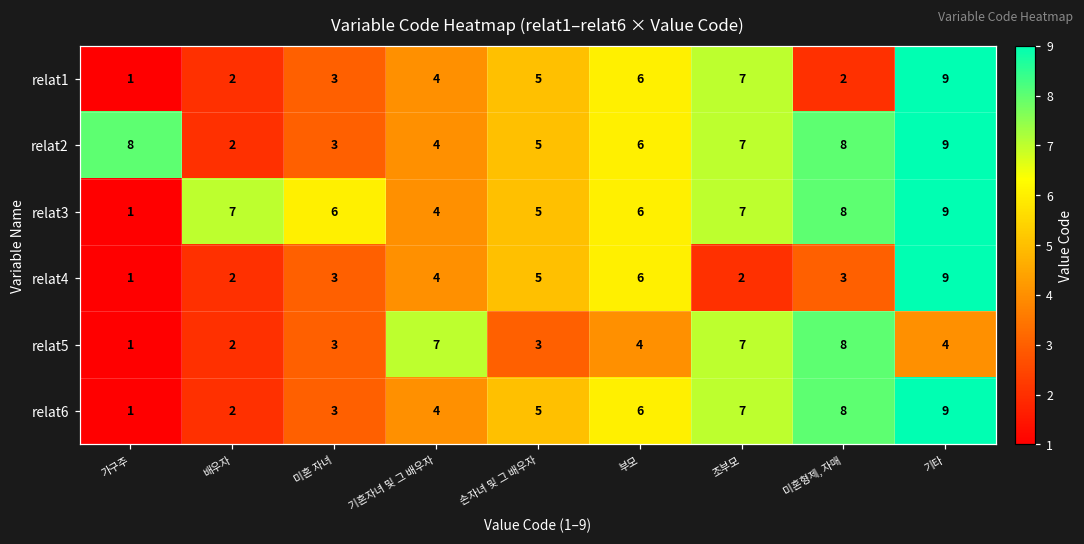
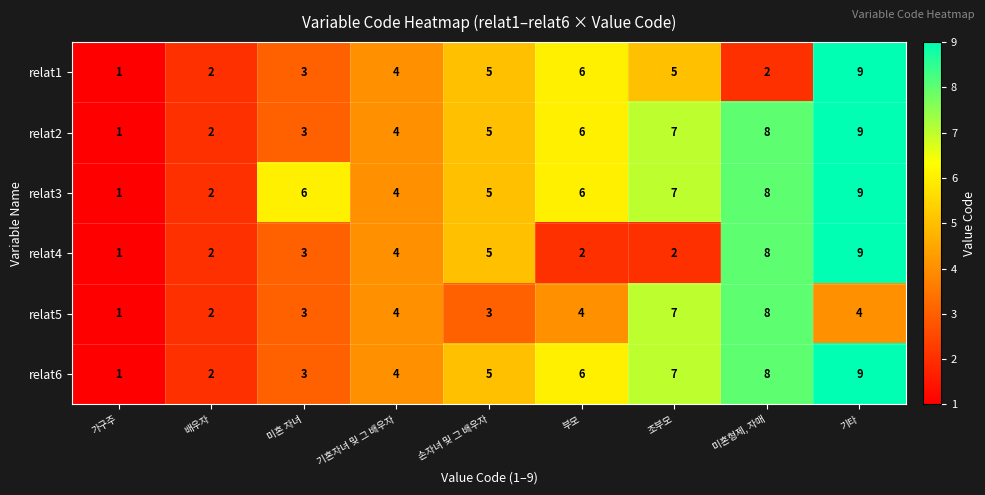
  {
    "relat1": {
      "가구주": 1,
      "배우자": 2,
      "미혼 자녀": 3,
      "기혼자녀 및 그 배우자": 4,
      "손자녀 및 그 배우자": 5,
      "부모": 6,
-     "조부모": 7,
+     "조부모": 5,
      "미혼형제, 자매": 2,
      "기타": 9
    },
    "relat2": {
-     "가구주": 8,
+     "가구주": 1,
      "배우자": 2,
      "미혼 자녀": 3,
      "기혼자녀 및 그 배우자": 4,
      "손자녀 및 그 배우자": 5,
      "부모": 6,
      "조부모": 7,
      "미혼형제, 자매": 8,
      "기타": 9
    },
    "relat3": {
      "가구주": 1,
-     "배우자": 7,
+     "배우자": 2,
      "미혼 자녀": 6,
      "기혼자녀 및 그 배우자": 4,
      "손자녀 및 그 배우자": 5,
      "부모": 6,
      "조부모": 7,
      "미혼형제, 자매": 8,
      "기타": 9
    },
    "relat4": {
      "가구주": 1,
      "배우자": 2,
      "미혼 자녀": 3,
      "기혼자녀 및 그 배우자": 4,
      "손자녀 및 그 배우자": 5,
-     "부모": 6,
+     "부모": 2,
      "조부모": 2,
-     "미혼형제, 자매": 3,
+     "미혼형제, 자매": 8,
      "기타": 9
    },
    "relat5": {
      "가구주": 1,
      "배우자": 2,
      "미혼 자녀": 3,
-     "기혼자녀 및 그 배우자": 7,
+     "기혼자녀 및 그 배우자": 4,
      "손자녀 및 그 배우자": 3,
      "부모": 4,
      "조부모": 7,
      "미혼형제, 자매": 8,
      "기타": 4
    },
    "relat6": {
      "가구주": 1,
      "배우자": 2,
      "미혼 자녀": 3,
      "기혼자녀 및 그 배우자": 4,
      "손자녀 및 그 배우자": 5,
      "부모": 6,
      "조부모": 7,
      "미혼형제, 자매": 8,
      "기타": 9
    }
  }
